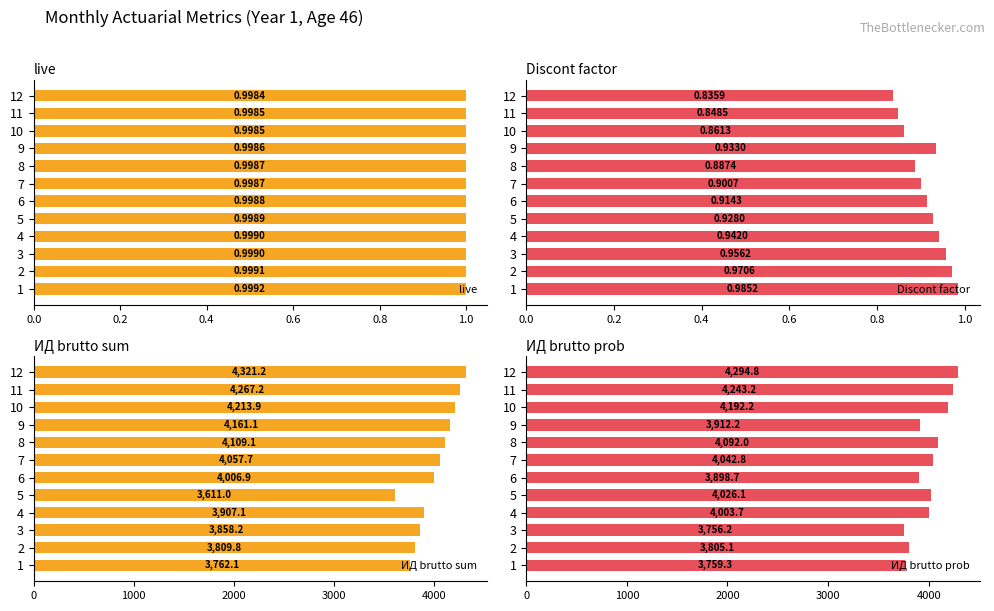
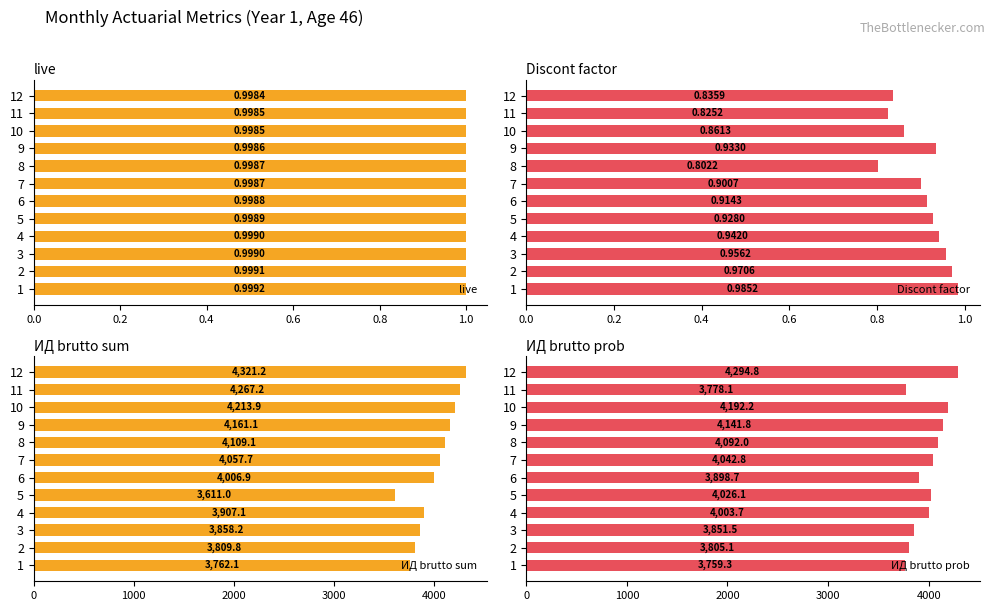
  {
    "live": {
      "12": "0.9984",
      "11": "0.9985",
      "10": "0.9985",
      "9": "0.9986",
      "8": "0.9987",
      "7": "0.9987",
      "6": "0.9988",
      "5": "0.9989",
      "4": "0.9990",
      "3": "0.9990",
      "2": "0.9991",
      "1": "0.9992"
    },
    "Discont factor": {
      "12": "0.8359",
-     "11": "0.8485",
+     "11": "0.8252",
      "10": "0.8613",
      "9": "0.9330",
-     "8": "0.8874",
+     "8": "0.8022",
      "7": "0.9007",
      "6": "0.9143",
      "5": "0.9280",
      "4": "0.9420",
      "3": "0.9562",
      "2": "0.9706",
      "1": "0.9852"
    },
    "ИД brutto sum": {
      "12": "4,321.2",
      "11": "4,267.2",
      "10": "4,213.9",
      "9": "4,161.1",
      "8": "4,109.1",
      "7": "4,057.7",
      "6": "4,006.9",
      "5": "3,611.0",
      "4": "3,907.1",
      "3": "3,858.2",
      "2": "3,809.8",
      "1": "3,762.1"
    },
    "ИД brutto prob": {
      "12": "4,294.8",
-     "11": "4,243.2",
+     "11": "3,778.1",
      "10": "4,192.2",
-     "9": "3,912.2",
+     "9": "4,141.8",
      "8": "4,092.0",
      "7": "4,042.8",
      "6": "3,898.7",
      "5": "4,026.1",
      "4": "4,003.7",
-     "3": "3,756.2",
+     "3": "3,851.5",
      "2": "3,805.1",
      "1": "3,759.3"
    }
  }
